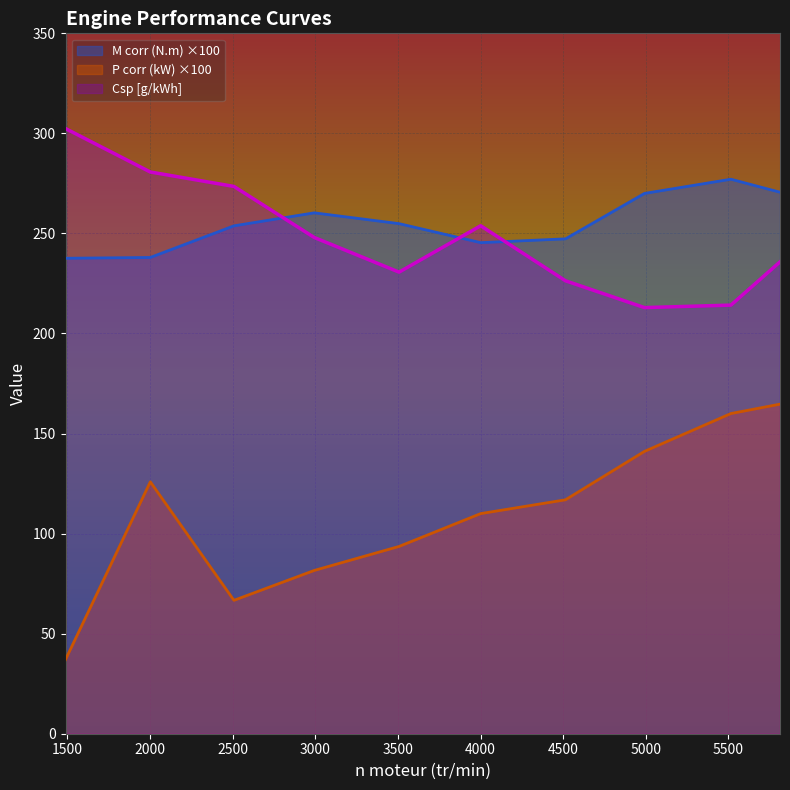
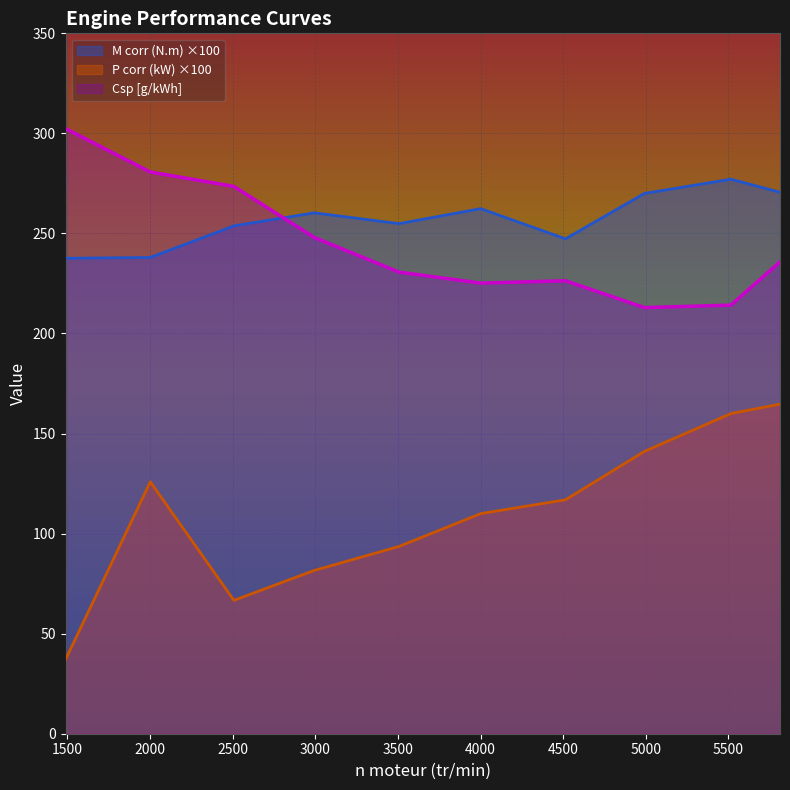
  {
    "M corr (N.m) ×100": {
      "2000": 238,
-     "4000": 245
+     "4000": 262
    },
    "P corr (kW) ×100": {
      "2000": 126,
      "4000": 110
    },
    "Csp [g/kWh]": {
      "2000": 281,
-     "4000": 254
+     "4000": 225
    }
  }
